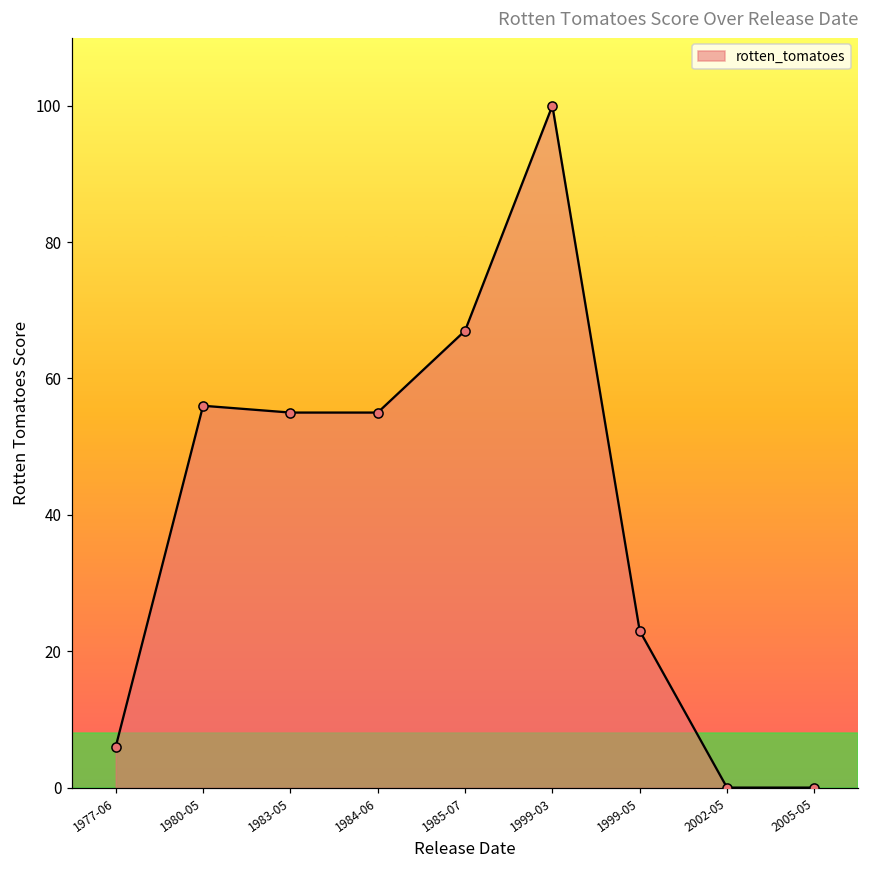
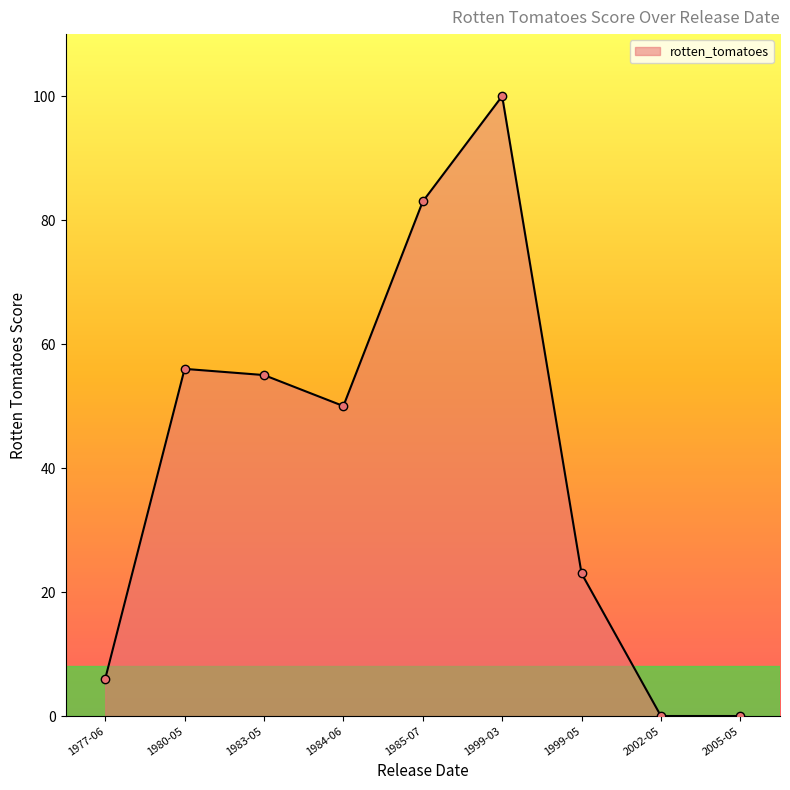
  {
    "1980-05": 56,
    "1983-05": 55,
-   "1984-06": 55,
-   "1985-07": 67,
+   "1984-06": 50,
+   "1985-07": 83,
    "1999-03": 100,
    "1999-05": 23
  }
